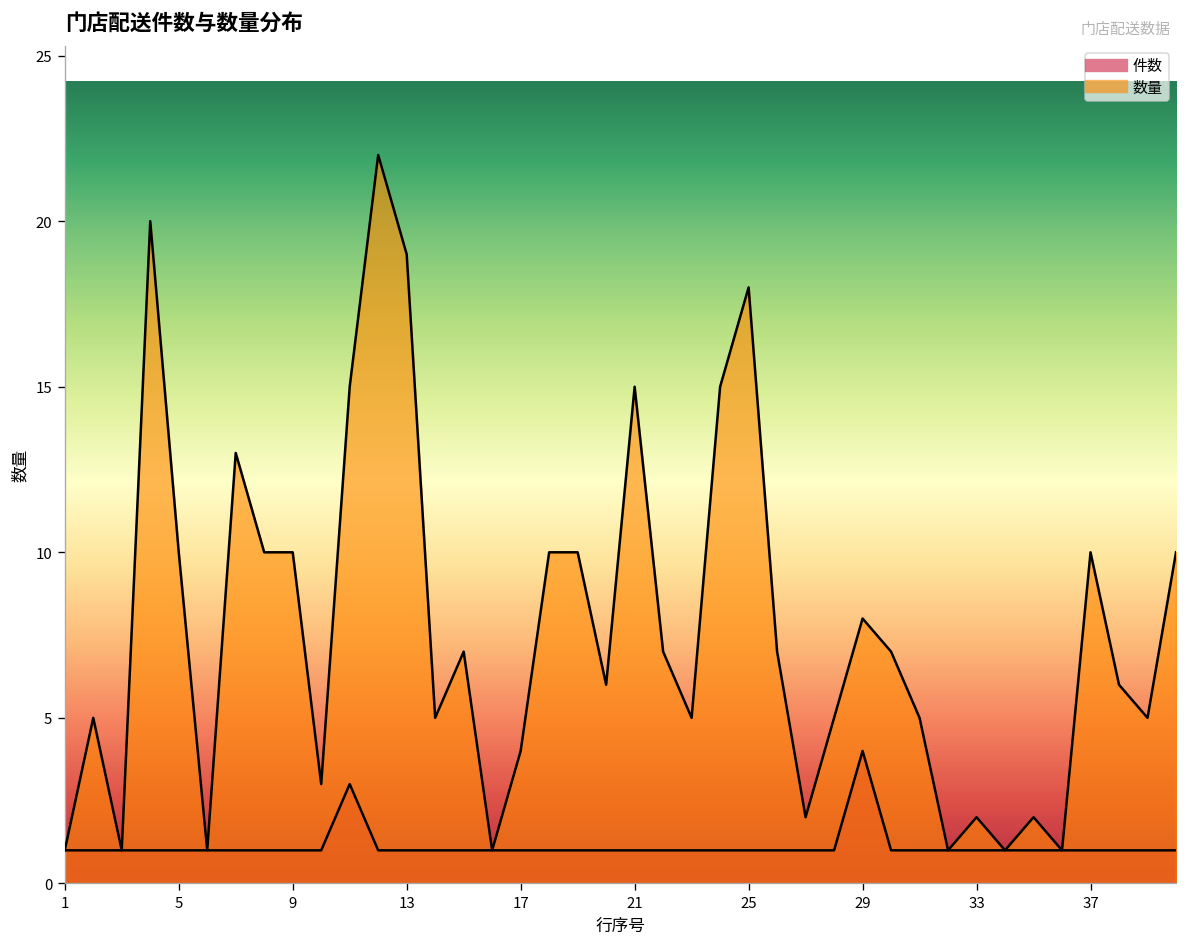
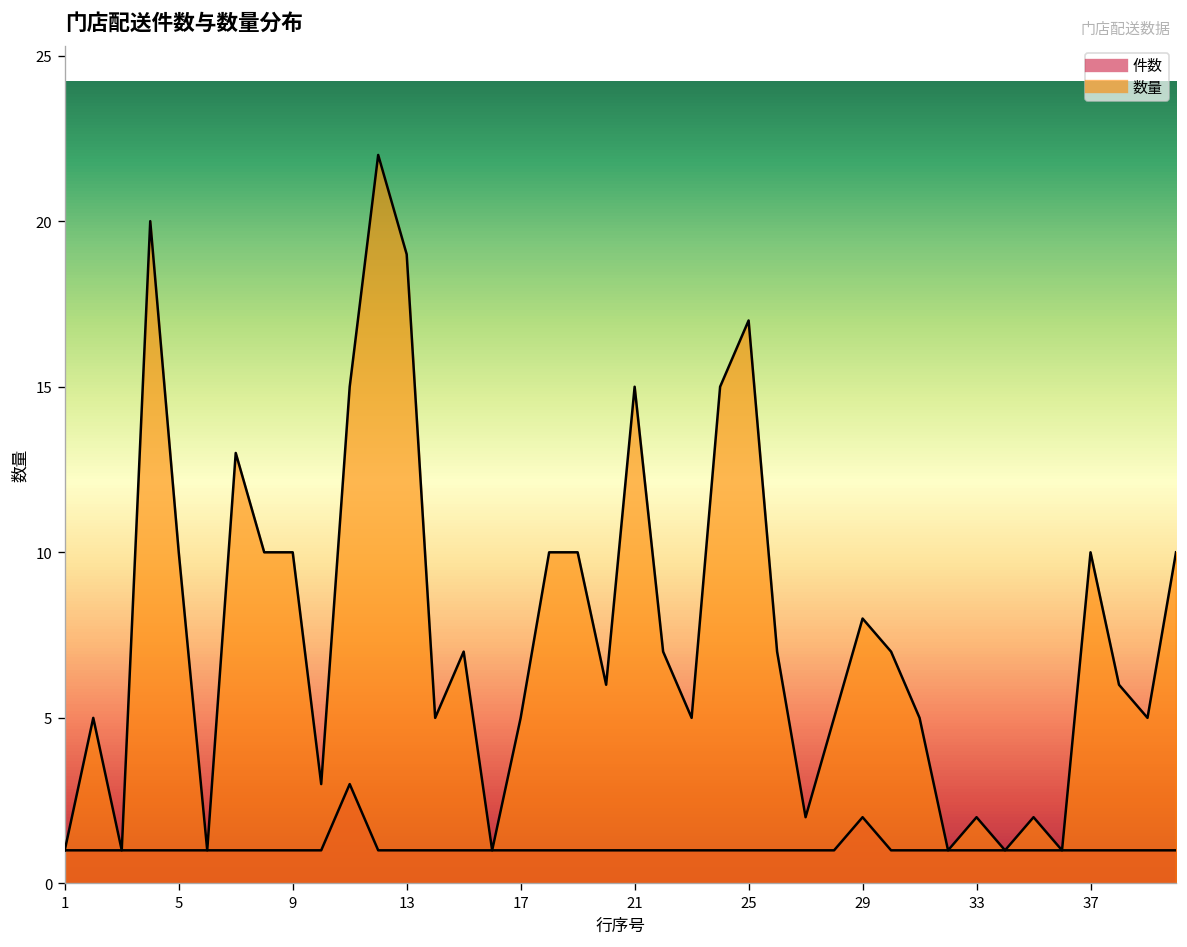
  {
    "件数": {
      "5": 1,
      "9": 1,
      "13": 1,
      "17": 1,
      "21": 1,
      "25": 1,
-     "29": 4,
+     "29": 2,
      "33": 1,
      "37": 1
    },
    "数量": {
      "5": 10,
      "9": 10,
      "13": 19,
-     "17": 4,
+     "17": 5,
      "21": 15,
-     "25": 18,
+     "25": 17,
      "29": 8,
      "33": 2,
      "37": 10
    }
  }
